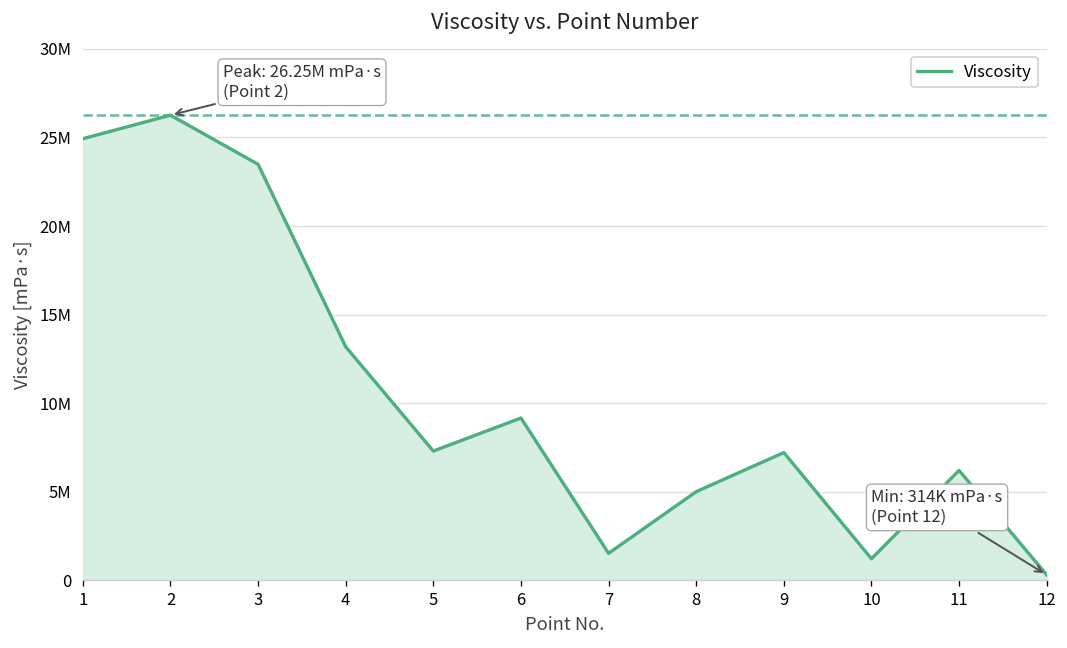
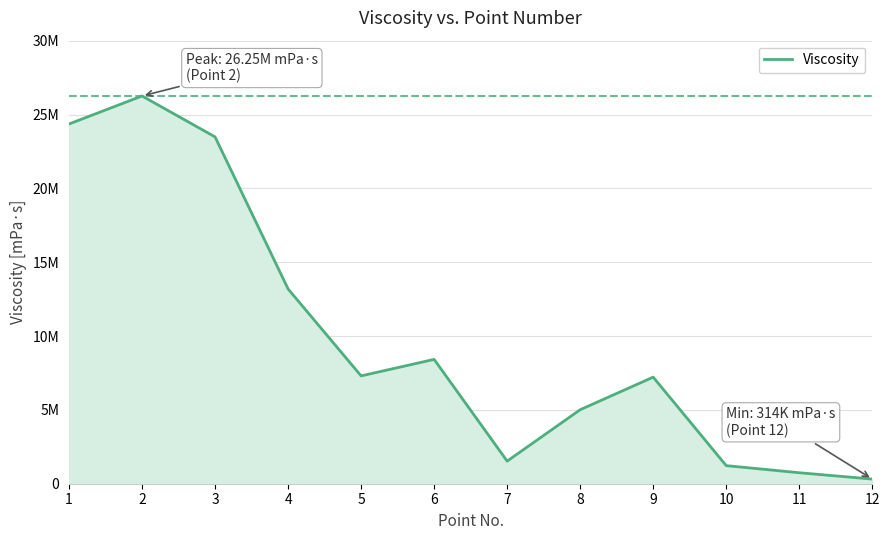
  {
-   "1": 24900000,
+   "1": 24400000,
    "3": 23500000,
    "4": 13200000,
    "5": 7300000,
-   "6": 9200000,
+   "6": 8400000,
    "7": 1500000,
    "8": 5000000,
    "9": 7200000,
-   "11": 6200000,
+   "11": 700000,
    "12": 300000
  }
